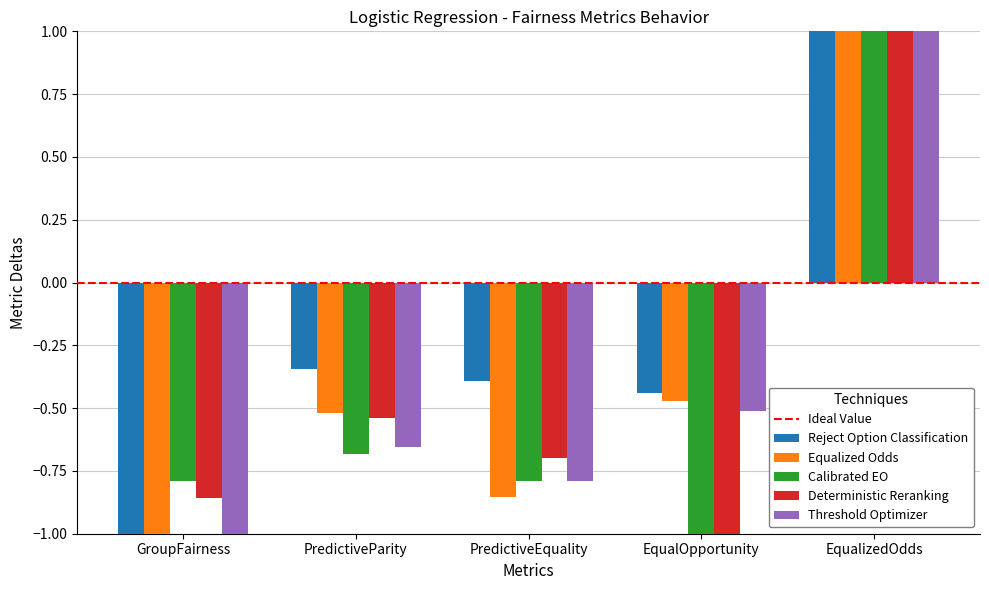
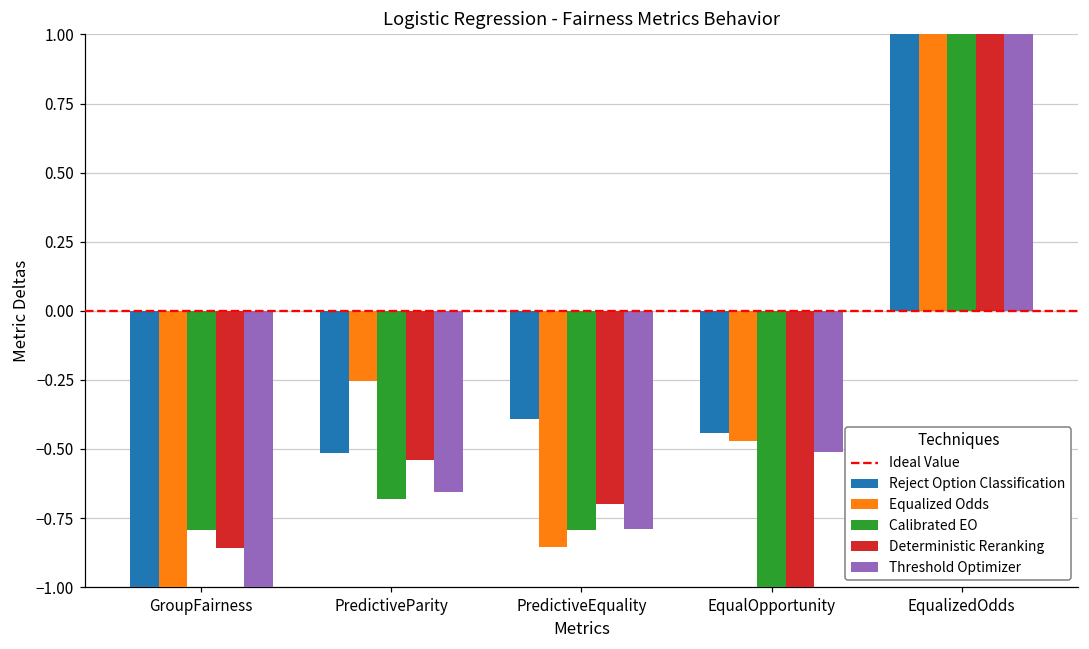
  {
    "Reject Option Classification": {
      "GroupFairness": -1.00,
-     "PredictiveParity": -0.34,
+     "PredictiveParity": -0.51,
      "PredictiveEquality": -0.39,
      "EqualOpportunity": -0.44,
      "EqualizedOdds": 1.00
    },
    "Equalized Odds": {
      "GroupFairness": -1.00,
-     "PredictiveParity": -0.52,
+     "PredictiveParity": -0.26,
      "PredictiveEquality": -0.86,
      "EqualOpportunity": -0.47,
      "EqualizedOdds": 1.00
    },
    "Calibrated EO": {
      "GroupFairness": -0.79,
      "PredictiveParity": -0.68,
      "PredictiveEquality": -0.79,
      "EqualOpportunity": -1.00,
      "EqualizedOdds": 1.00
    },
    "Deterministic Reranking": {
      "GroupFairness": -0.86,
      "PredictiveParity": -0.54,
      "PredictiveEquality": -0.70,
      "EqualOpportunity": -1.00,
      "EqualizedOdds": 1.00
    },
    "Threshold Optimizer": {
      "GroupFairness": -1.00,
      "PredictiveParity": -0.66,
      "PredictiveEquality": -0.79,
      "EqualOpportunity": -0.51,
      "EqualizedOdds": 1.00
    }
  }
